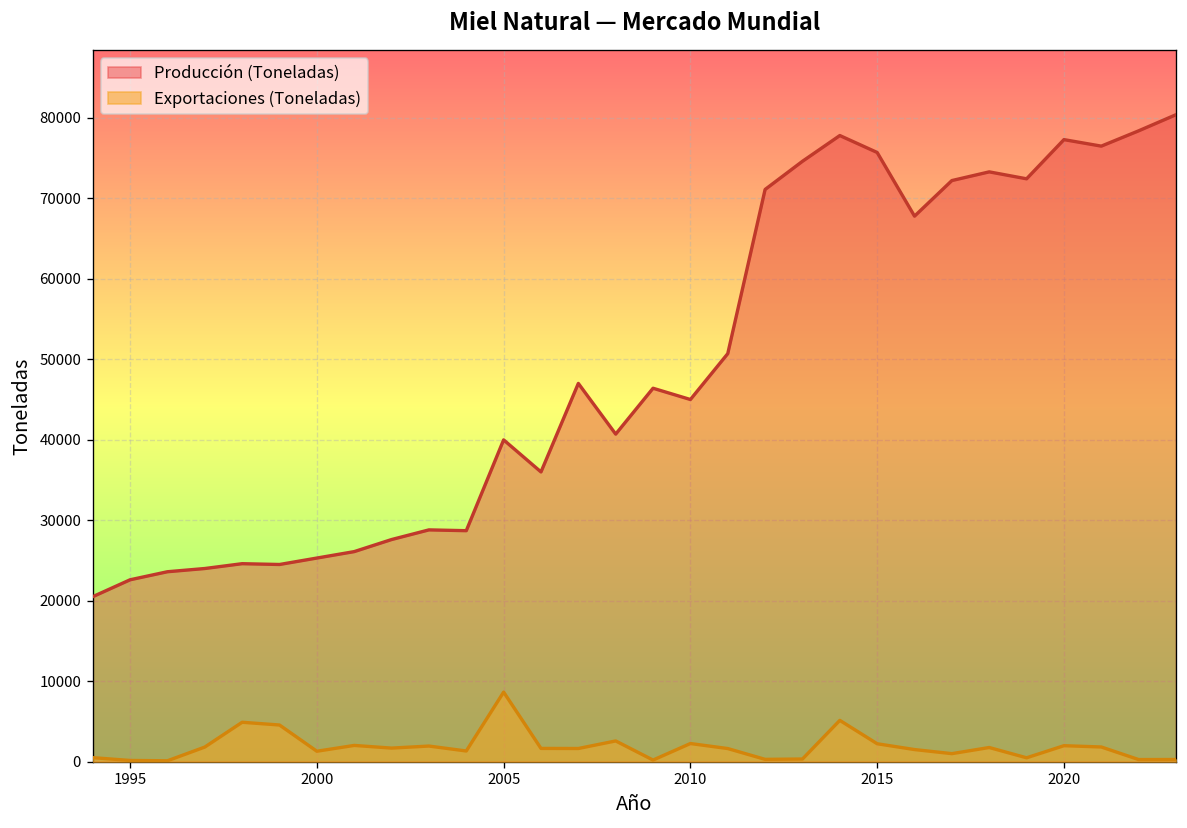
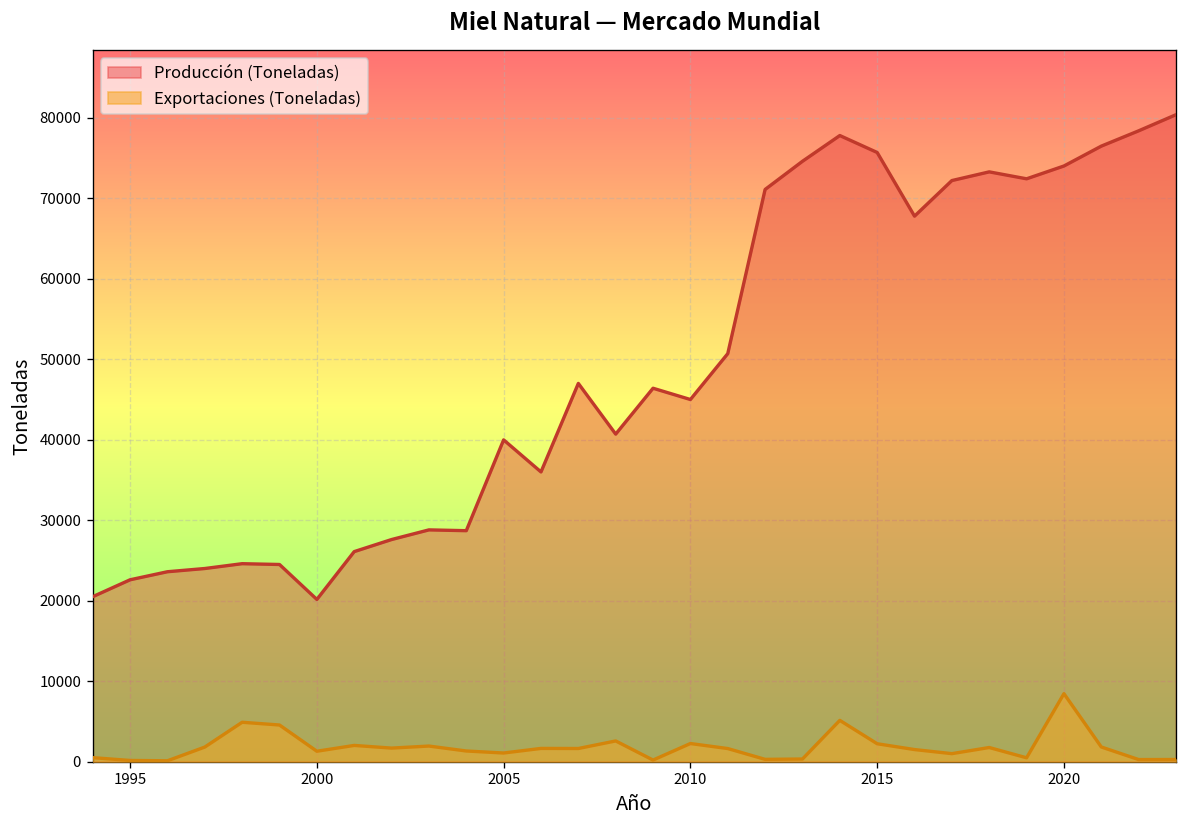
  {
    "Producción (Toneladas)": {
      "1995": 23000,
-     "2000": 25000,
+     "2000": 20000,
      "2005": 40000,
      "2010": 45000,
      "2015": 76000,
-     "2020": 77000
+     "2020": 74000
    },
    "Exportaciones (Toneladas)": {
      "1995": 0,
      "2000": 1000,
-     "2005": 9000,
+     "2005": 1000,
      "2010": 2000,
      "2015": 2000,
-     "2020": 2000
+     "2020": 8000
    }
  }
